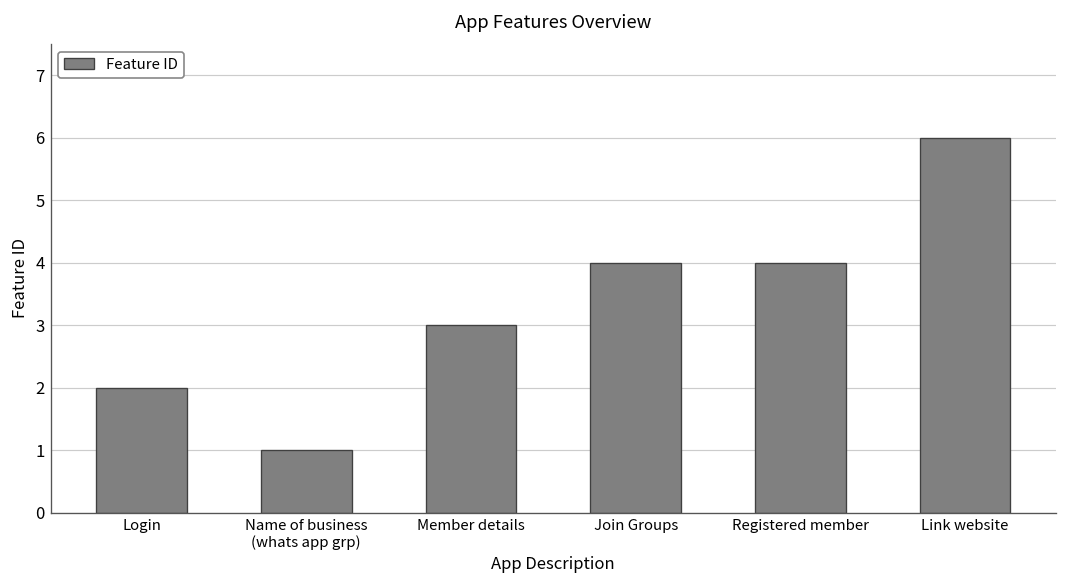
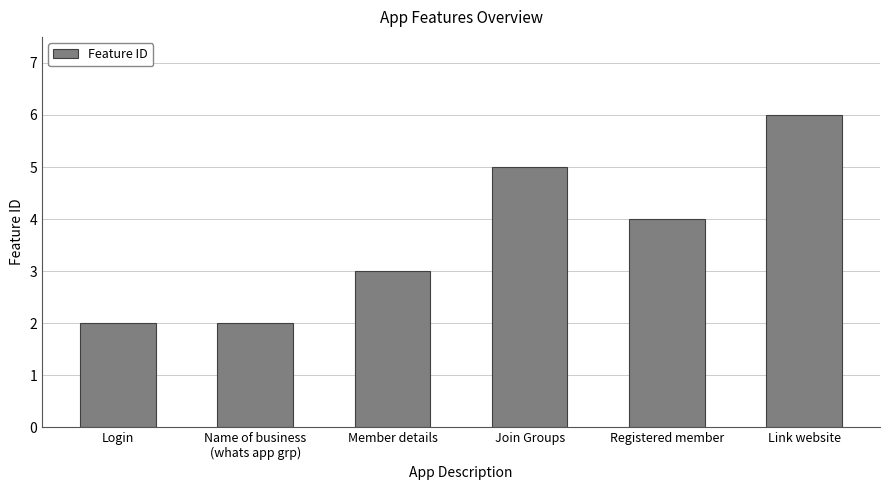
  {
    "Login": 2,
-   "Name of business (whats app grp)": 1,
+   "Name of business (whats app grp)": 2,
    "Member details": 3,
-   "Join Groups": 4,
+   "Join Groups": 5,
    "Registered member": 4,
    "Link website": 6
  }
